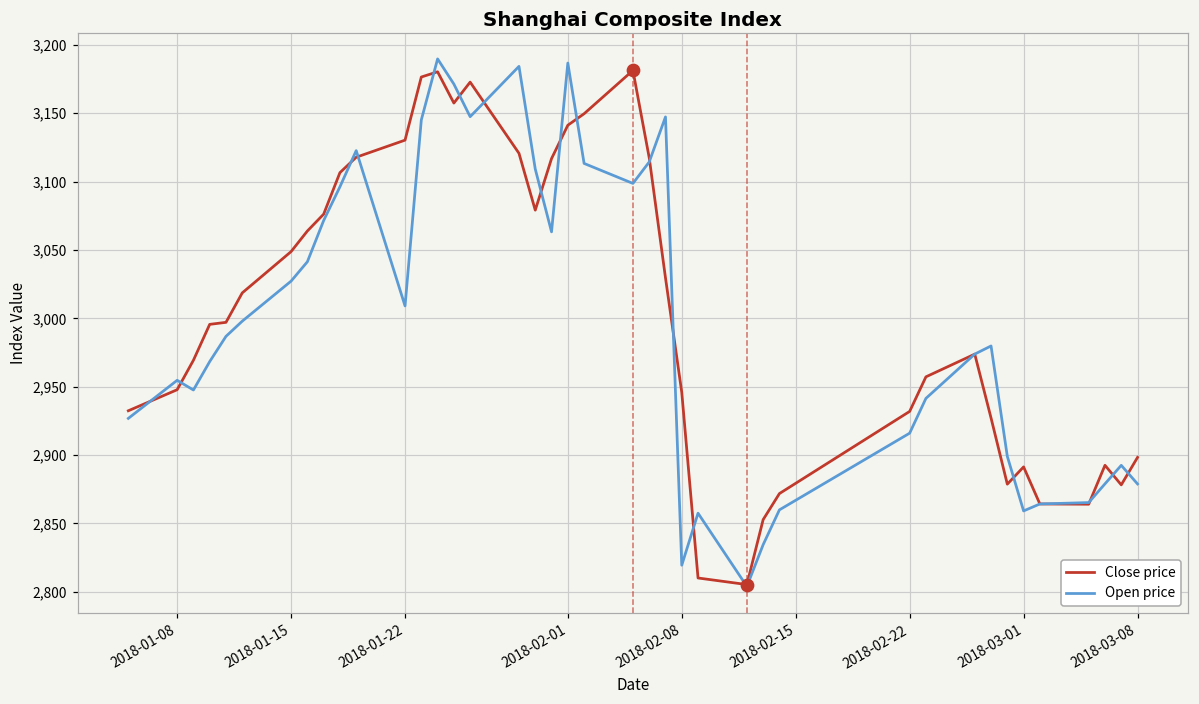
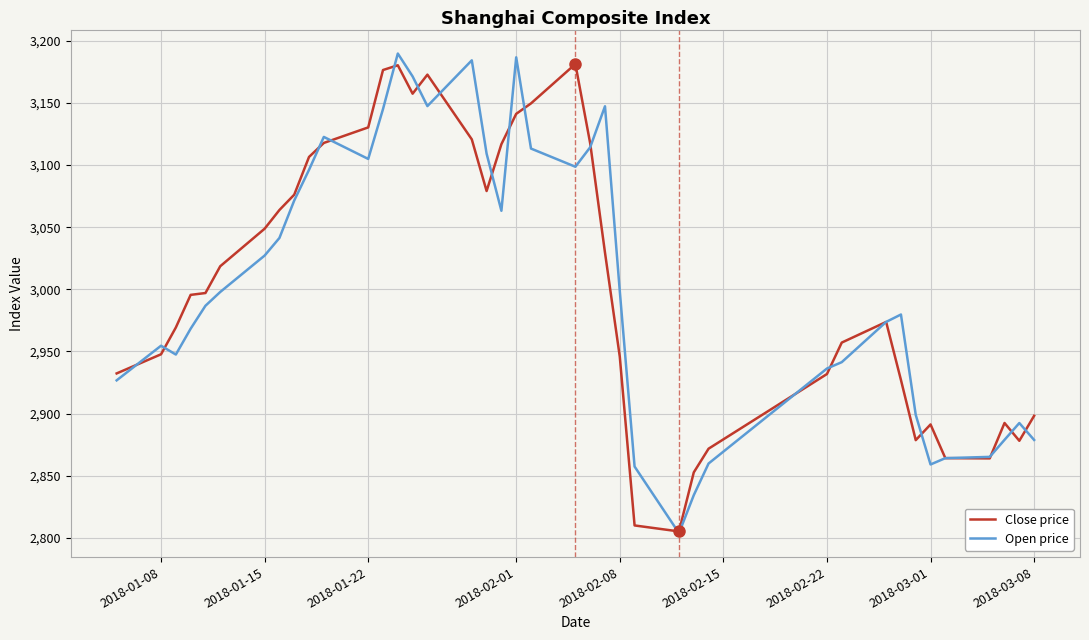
  {
    "Open price": {
      "2018-01-08": "2,955",
      "2018-01-15": "3,027",
-     "2018-01-22": "3,009",
+     "2018-01-22": "3,105",
      "2018-02-01": "3,187",
-     "2018-02-08": "2,819",
-     "2018-02-22": "2,916",
+     "2018-02-08": "2,999",
+     "2018-02-22": "2,936",
      "2018-03-01": "2,859",
      "2018-03-08": "2,879"
    }
  }
